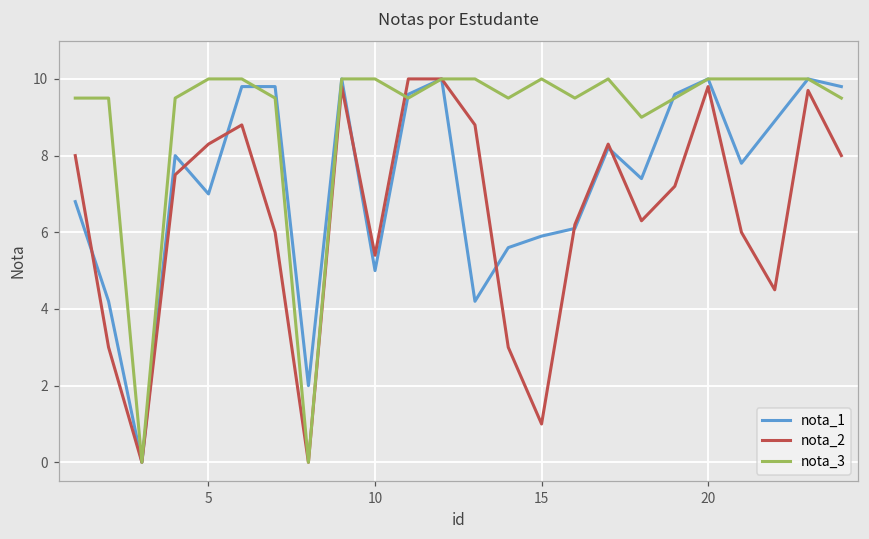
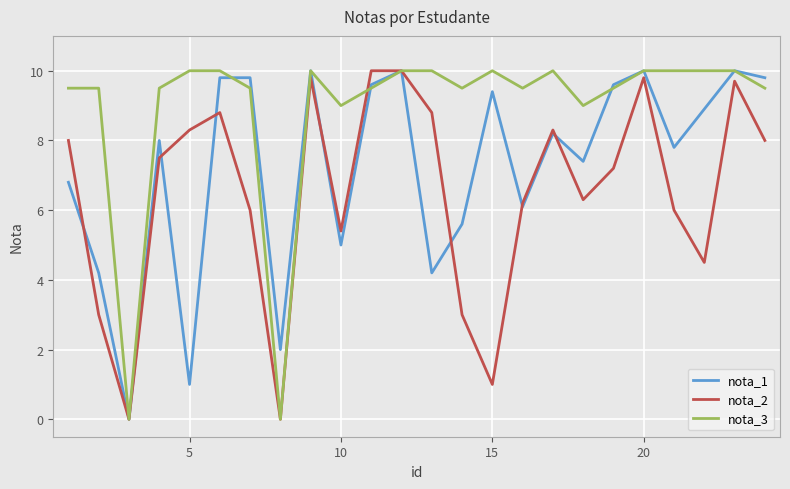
  {
    "nota_1": {
-     "5": 7,
+     "5": 1,
      "10": 5.0,
-     "15": 5.9
+     "15": 9.4
    },
    "nota_2": {
      "5": 8.3,
      "10": 5.4,
      "15": 1.0,
      "20": 9.8
    },
    "nota_3": {
      "5": 10,
-     "10": 10,
+     "10": 9,
      "15": 10
    }
  }
